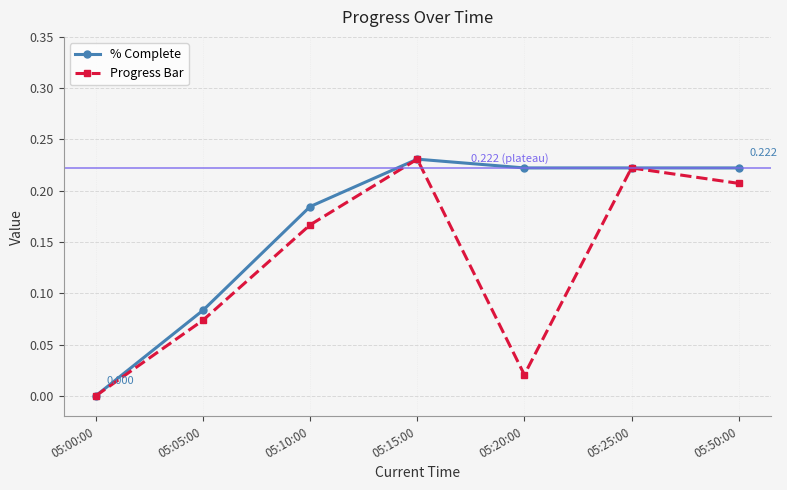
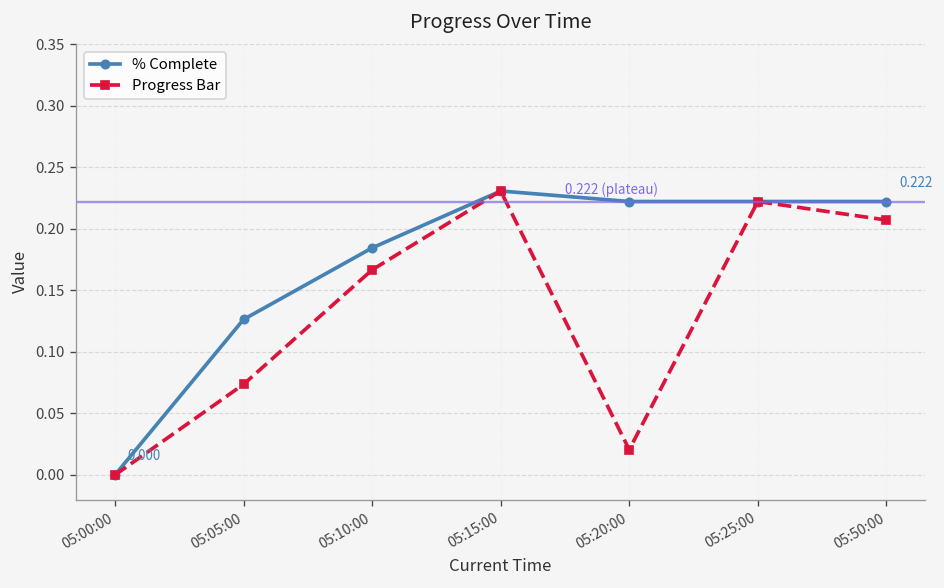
  {
    "% Complete": {
-     "05:05:00": 0.083,
+     "05:05:00": 0.126,
      "05:10:00": 0.185
    },
    "Progress Bar": {
      "05:05:00": 0.074,
      "05:10:00": 0.167,
      "05:20:00": 0.021,
      "05:50:00": 0.207
    }
  }
